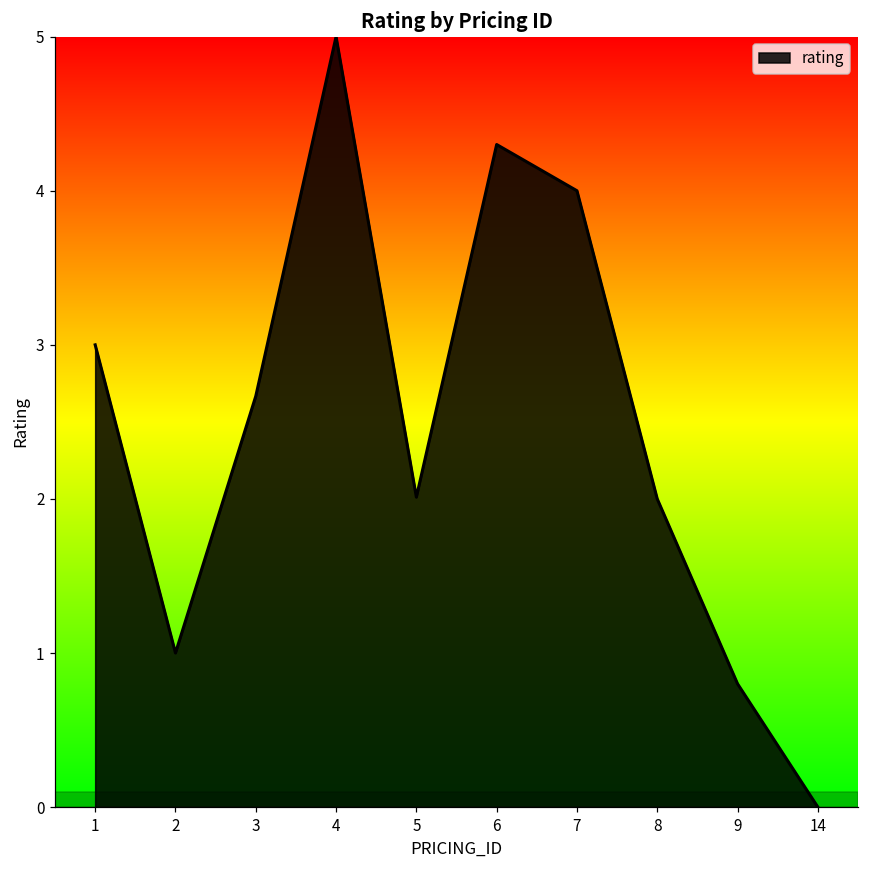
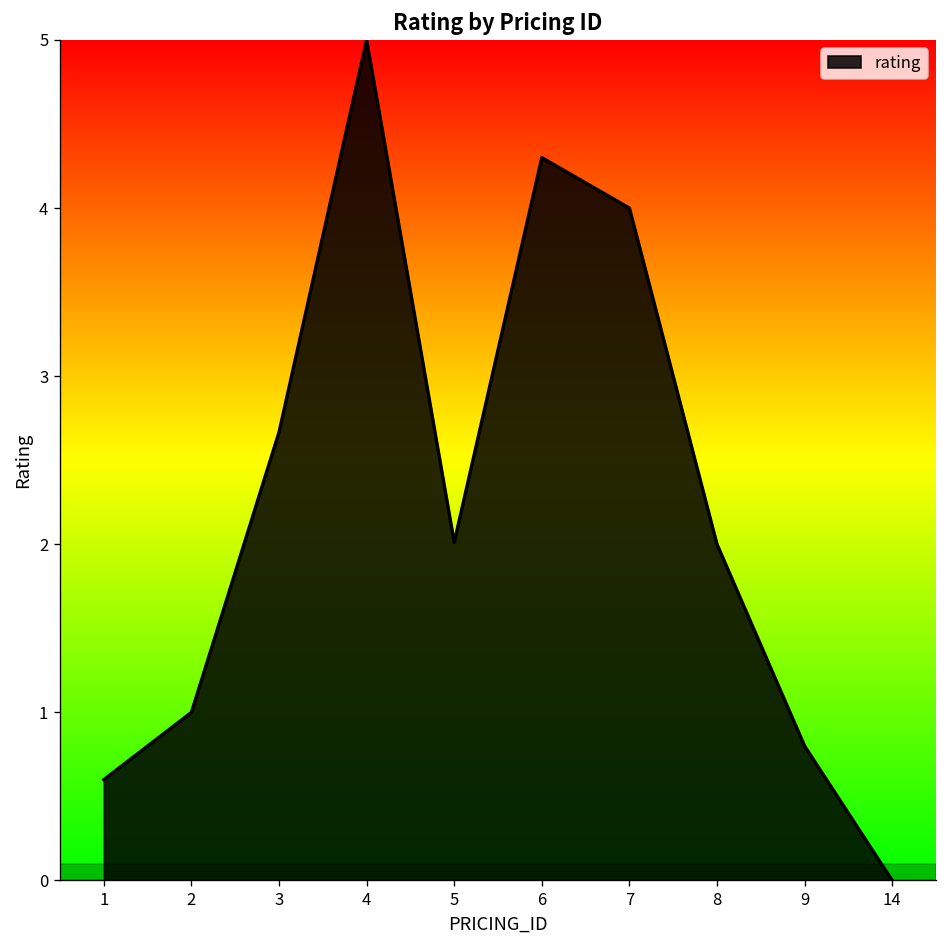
  {
-   "1": 3.0,
+   "1": 0.6,
    "2": 1.0,
    "3": 2.67,
    "4": 5.0,
    "5": 2.0,
    "6": 4.3,
    "7": 4.0,
    "8": 2.0,
    "9": 0.8
  }
